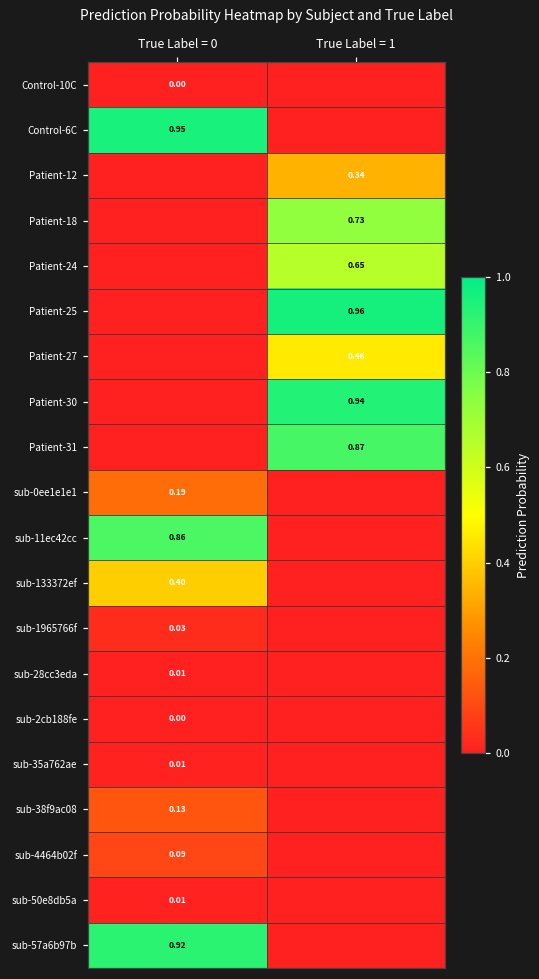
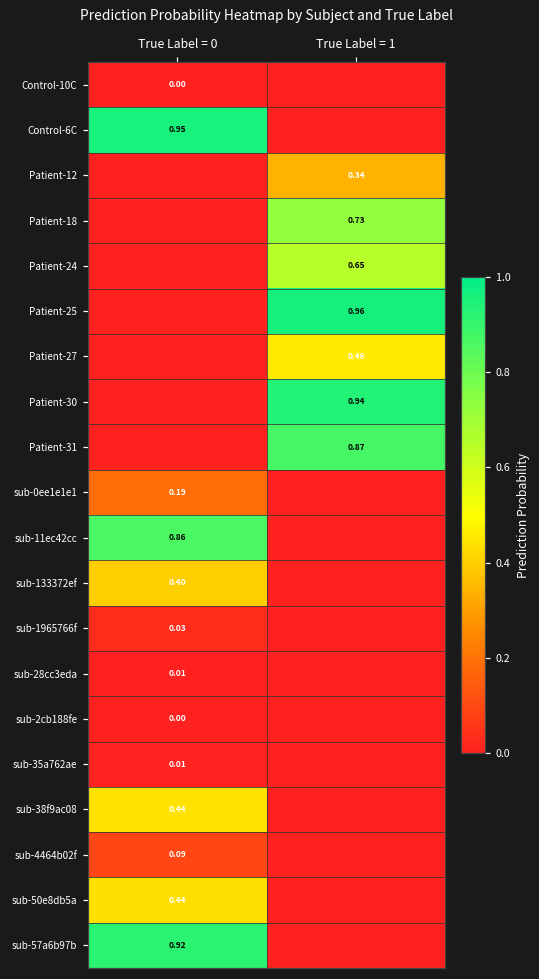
  {
    "Control-10C": {
      "True Label = 0": 0.00
    },
    "Control-6C": {
      "True Label = 0": 0.95
    },
    "Patient-12": {
      "True Label = 1": 0.34
    },
    "Patient-18": {
      "True Label = 1": 0.73
    },
    "Patient-24": {
      "True Label = 1": 0.65
    },
    "Patient-25": {
      "True Label = 1": 0.96
    },
    "Patient-27": {
      "True Label = 1": 0.46
    },
    "Patient-30": {
      "True Label = 1": 0.94
    },
    "Patient-31": {
      "True Label = 1": 0.87
    },
    "sub-0ee1e1e1": {
      "True Label = 0": 0.19
    },
    "sub-11ec42cc": {
      "True Label = 0": 0.86
    },
    "sub-133372ef": {
      "True Label = 0": 0.40
    },
    "sub-1965766f": {
      "True Label = 0": 0.03
    },
    "sub-28cc3eda": {
      "True Label = 0": 0.01
    },
    "sub-2cb188fe": {
      "True Label = 0": 0.00
    },
    "sub-35a762ae": {
      "True Label = 0": 0.01
    },
    "sub-38f9ac08": {
-     "True Label = 0": 0.13
+     "True Label = 0": 0.44
    },
    "sub-4464b02f": {
      "True Label = 0": 0.09
    },
    "sub-50e8db5a": {
-     "True Label = 0": 0.01
+     "True Label = 0": 0.44
    },
    "sub-57a6b97b": {
      "True Label = 0": 0.92
    }
  }
